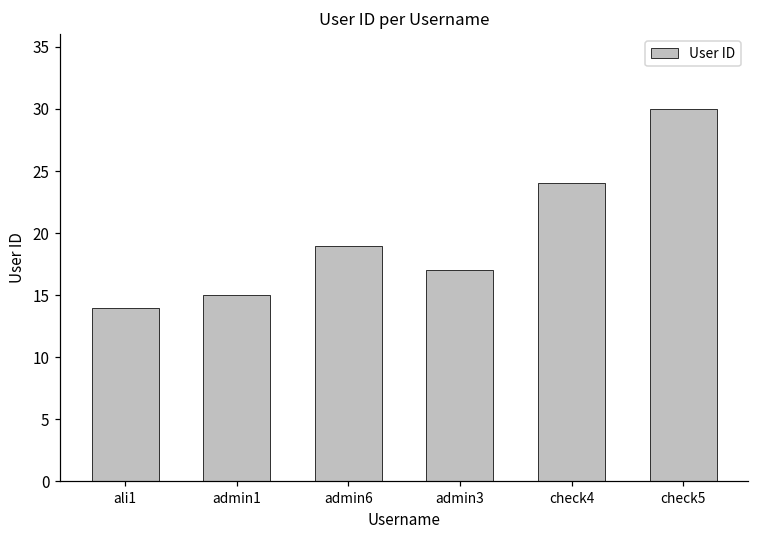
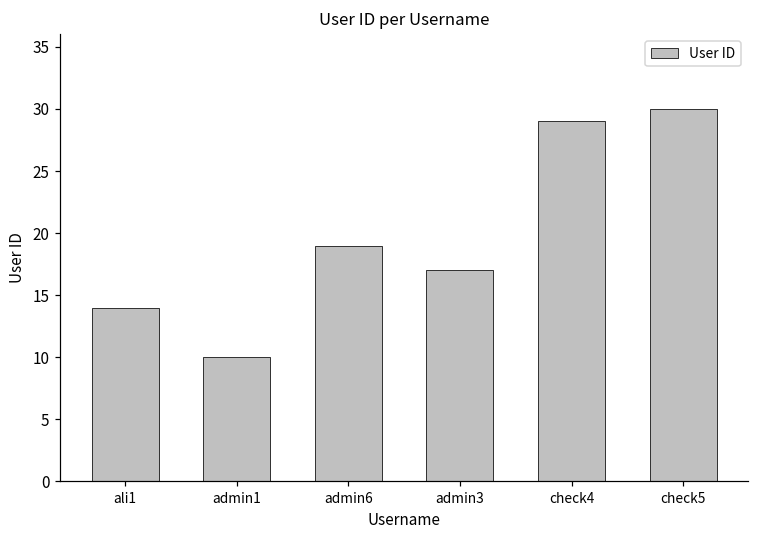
  {
    "ali1": 14,
-   "admin1": 15,
+   "admin1": 10,
    "admin6": 19,
    "admin3": 17,
-   "check4": 24,
+   "check4": 29,
    "check5": 30
  }
